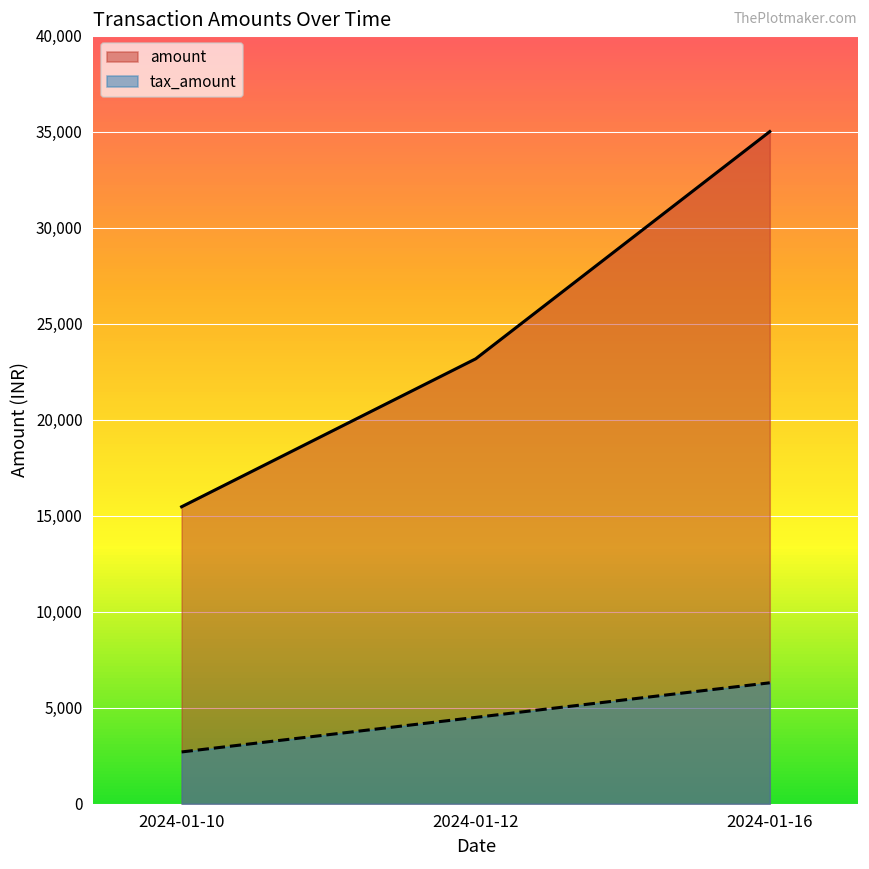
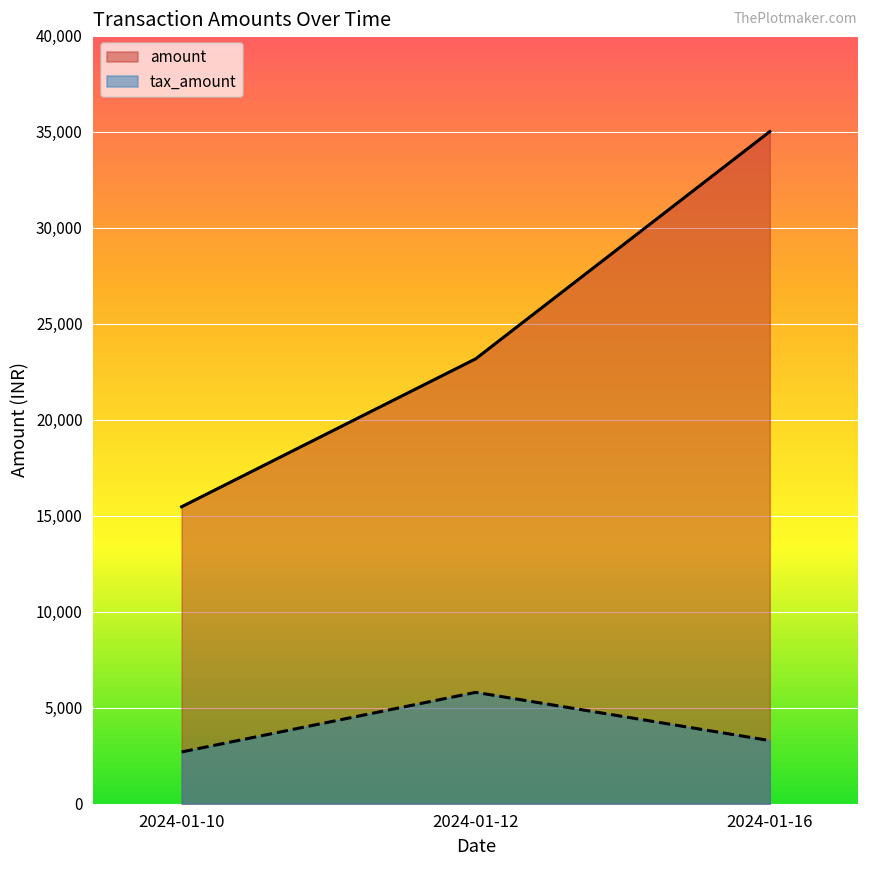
  {
    "amount": {
      "2024-01-10": "15,500",
      "2024-01-12": "23,200",
      "2024-01-16": "35,000"
    },
    "tax_amount": {
      "2024-01-10": "2,700",
-     "2024-01-12": "4,500",
-     "2024-01-16": "6,300"
+     "2024-01-12": "5,800",
+     "2024-01-16": "3,300"
    }
  }
